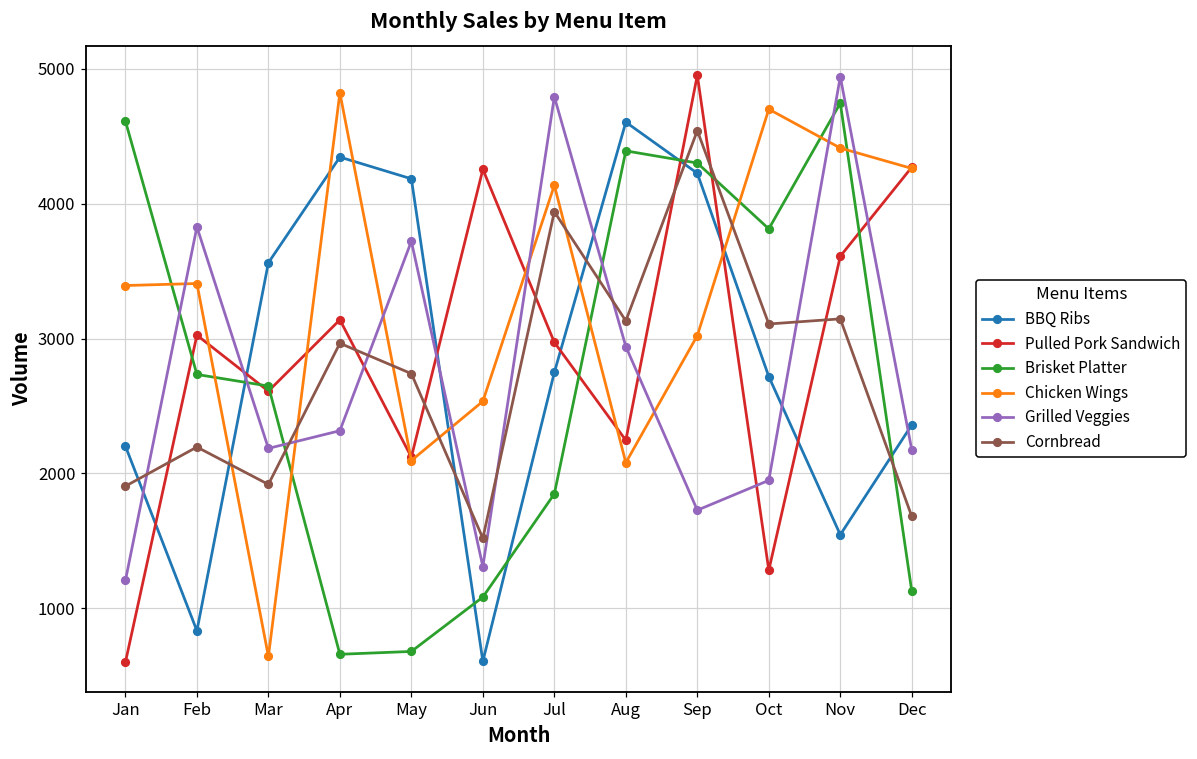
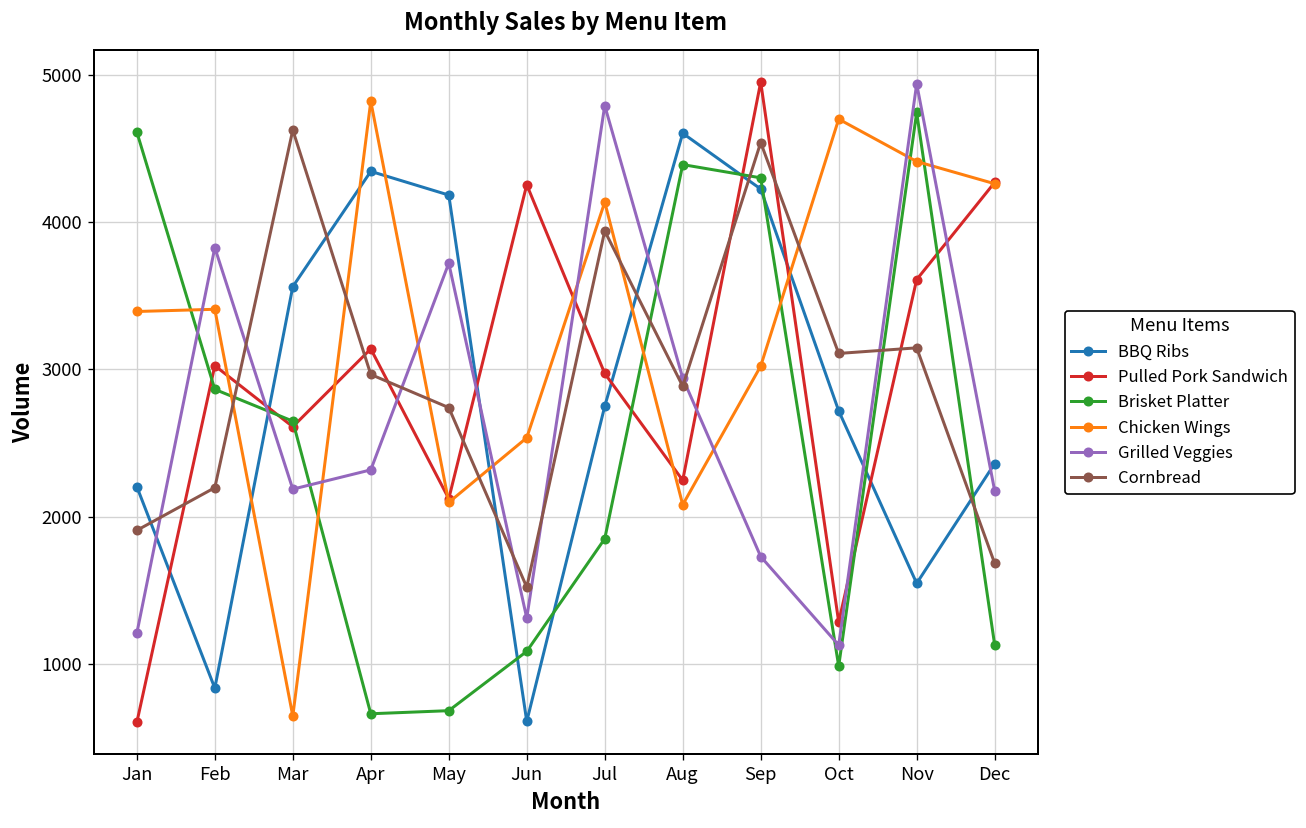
  {
    "BBQ Ribs": {
      "Jan": 2200,
      "Feb": 830,
      "Mar": 3560,
      "Apr": 4350,
      "May": 4180,
      "Jun": 610,
      "Jul": 2750,
      "Aug": 4600,
      "Sep": 4230,
      "Oct": 2720,
      "Nov": 1550,
      "Dec": 2360
    },
    "Pulled Pork Sandwich": {
      "Jan": 600,
      "Feb": 3030,
      "Mar": 2610,
      "Apr": 3140,
      "May": 2120,
      "Jun": 4250,
      "Jul": 2970,
      "Aug": 2250,
      "Sep": 4950,
      "Oct": 1280,
      "Nov": 3610
    },
    "Brisket Platter": {
      "Jan": 4610,
-     "Feb": 2730,
+     "Feb": 2860,
      "Mar": 2650,
      "Apr": 660,
      "May": 680,
      "Jun": 1080,
      "Jul": 1850,
      "Aug": 4390,
      "Sep": 4300,
-     "Oct": 3810,
+     "Oct": 980,
      "Nov": 4750,
      "Dec": 1130
    },
    "Chicken Wings": {
      "Jan": 3390,
      "Feb": 3410,
      "Mar": 640,
      "Apr": 4820,
      "May": 2100,
      "Jun": 2540,
      "Jul": 4140,
      "Aug": 2080,
      "Sep": 3020,
      "Oct": 4700,
      "Nov": 4410
    },
    "Grilled Veggies": {
      "Jan": 1210,
      "Feb": 3830,
      "Mar": 2190,
      "Apr": 2320,
      "May": 3720,
      "Jun": 1310,
      "Jul": 4790,
      "Aug": 2940,
      "Sep": 1730,
-     "Oct": 1950,
+     "Oct": 1130,
      "Nov": 4940,
      "Dec": 2180
    },
    "Cornbread": {
      "Jan": 1910,
      "Feb": 2200,
-     "Mar": 1920,
+     "Mar": 4630,
      "Apr": 2970,
      "May": 2740,
      "Jun": 1520,
      "Jul": 3940,
-     "Aug": 3130,
+     "Aug": 2890,
      "Sep": 4540,
      "Oct": 3110,
      "Nov": 3150,
      "Dec": 1680
    }
  }
